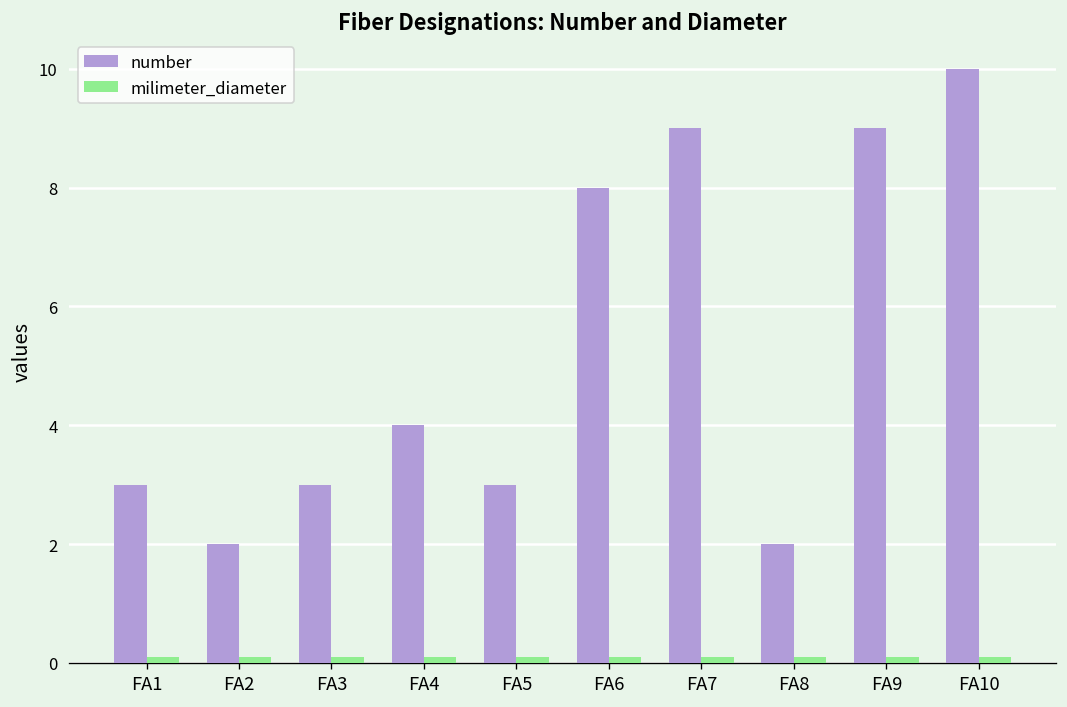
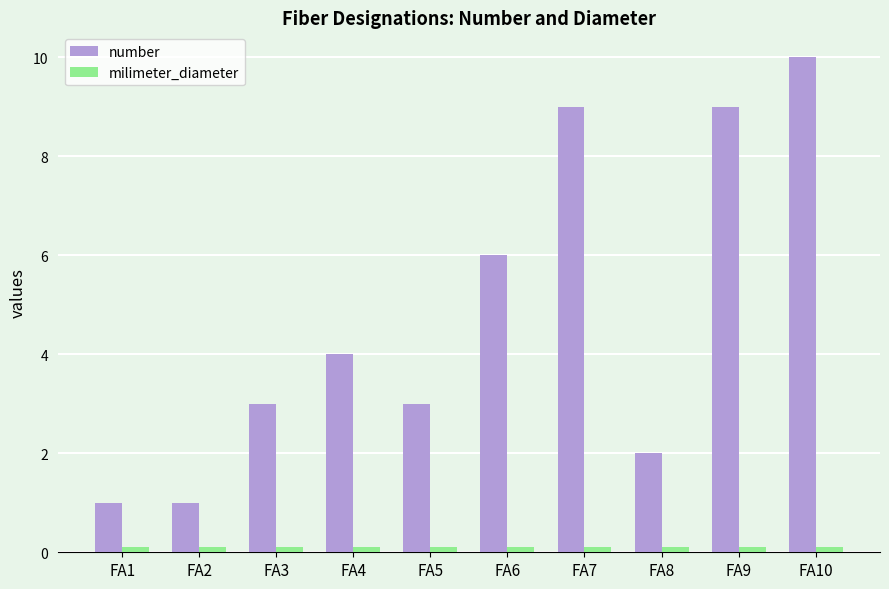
  {
    "number": {
-     "FA1": 3,
-     "FA2": 2,
+     "FA1": 1,
+     "FA2": 1,
      "FA3": 3,
      "FA4": 4,
      "FA5": 3,
-     "FA6": 8,
+     "FA6": 6,
      "FA7": 9,
      "FA8": 2,
      "FA9": 9,
      "FA10": 10
    },
    "milimeter_diameter": {
      "FA1": 0.1,
      "FA2": 0.1,
      "FA3": 0.1,
      "FA4": 0.1,
      "FA5": 0.1,
      "FA6": 0.1,
      "FA7": 0.1,
      "FA8": 0.1,
      "FA9": 0.1,
      "FA10": 0.1
    }
  }
